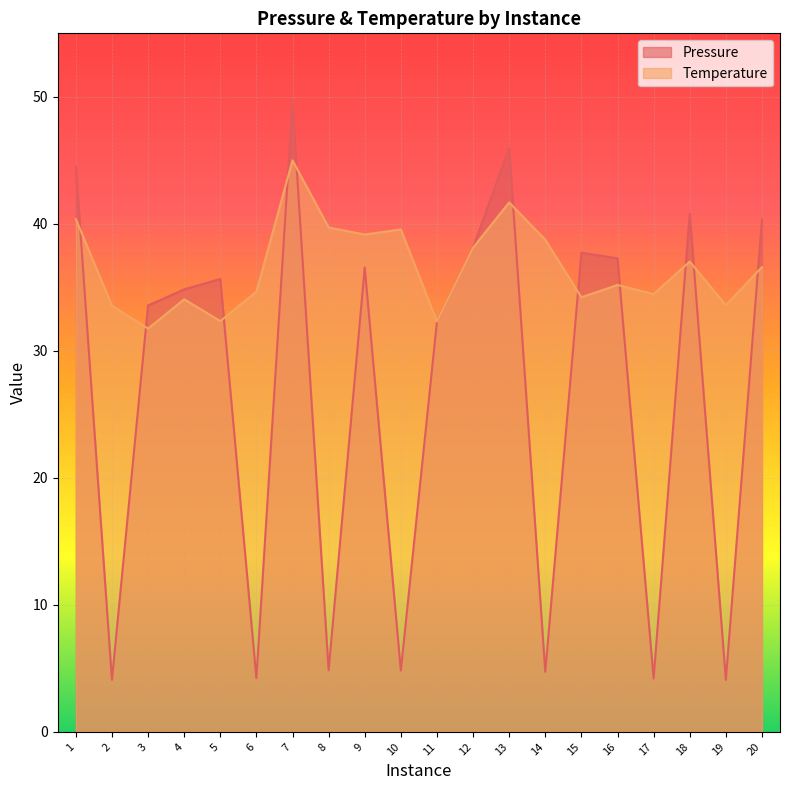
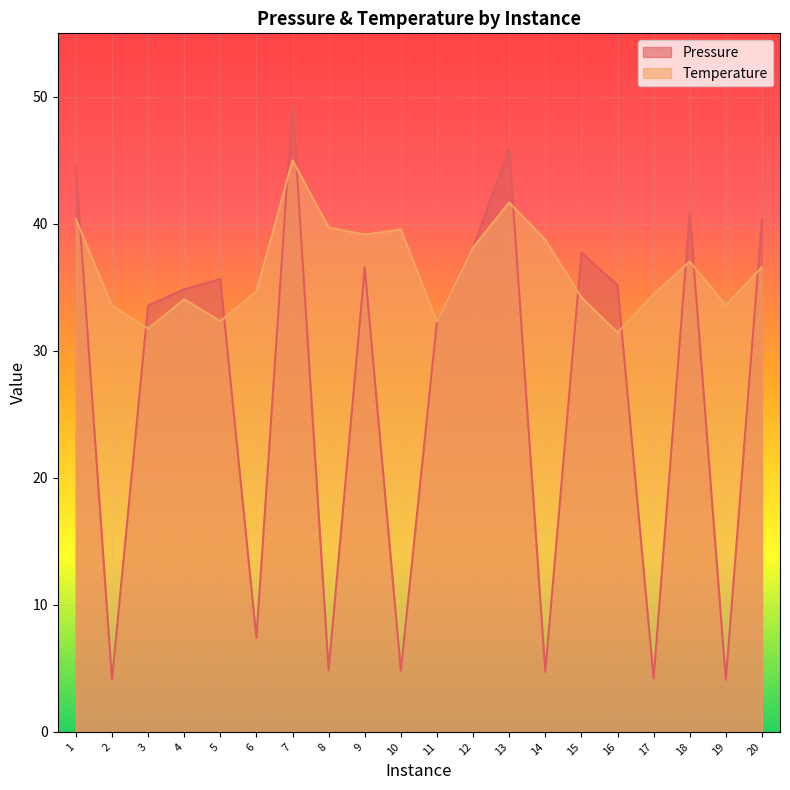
  {
    "Pressure": {
      "1": 44.5,
      "2": 4.1,
      "3": 33.6,
      "4": 34.8,
      "5": 35.7,
-     "6": 4.2,
+     "6": 7.4,
      "7": 49.6,
      "8": 4.8,
      "9": 36.6,
      "10": 4.8,
      "13": 46.0,
      "14": 4.7,
      "15": 37.7,
-     "16": 37.3,
+     "16": 35.2,
      "17": 4.2,
      "18": 40.8,
      "19": 4.1,
      "20": 40.3
    },
    "Temperature": {
      "1": 40.4,
      "2": 33.6,
      "3": 31.8,
      "4": 34.1,
      "5": 32.3,
      "6": 34.7,
      "7": 45.0,
      "8": 39.7,
      "9": 39.2,
      "10": 39.6,
      "13": 41.7,
      "14": 38.8,
      "15": 34.2,
-     "16": 35.2,
+     "16": 31.4,
      "17": 34.5,
      "18": 37.0,
      "19": 33.6,
      "20": 36.6
    }
  }
